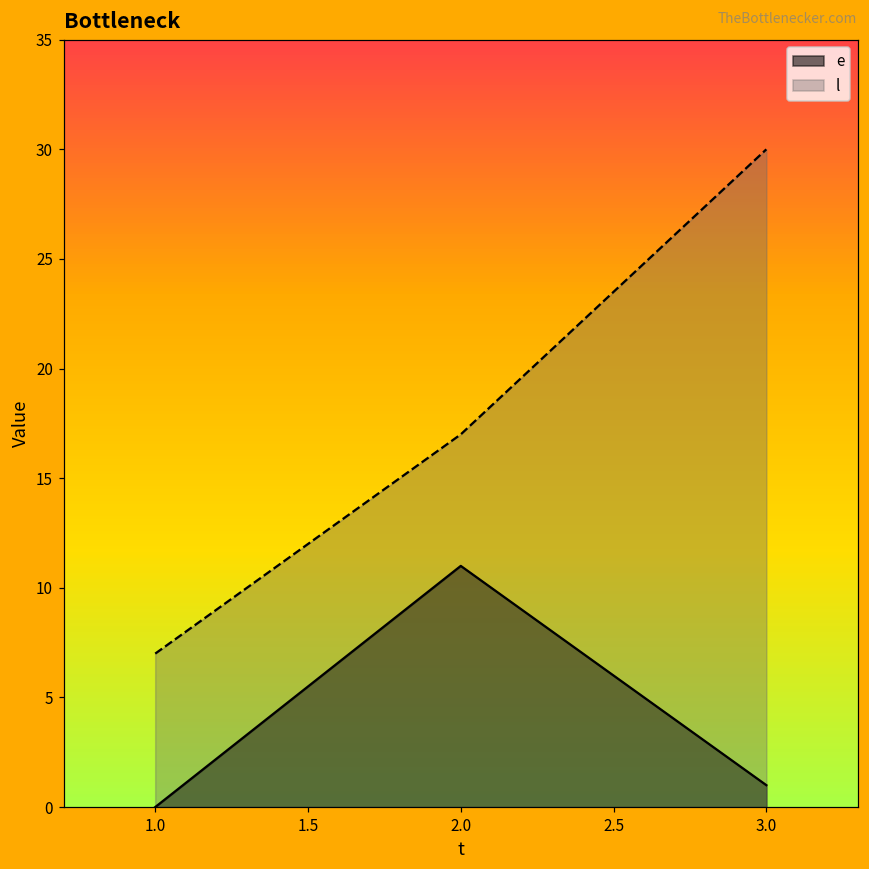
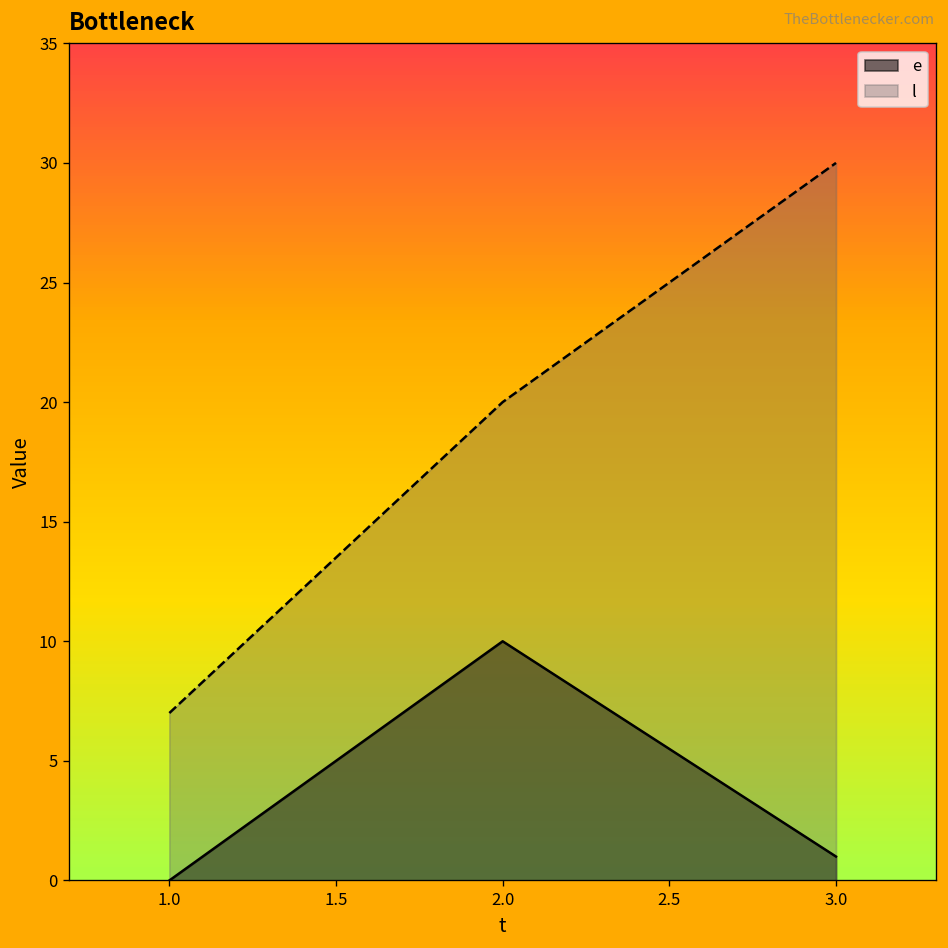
  {
    "e": {
      "1.0": 0,
-     "2.0": 11,
+     "2.0": 10,
      "3.0": 1
    },
    "l": {
      "1.0": 7,
-     "2.0": 17,
+     "2.0": 20,
      "3.0": 30
    }
  }
